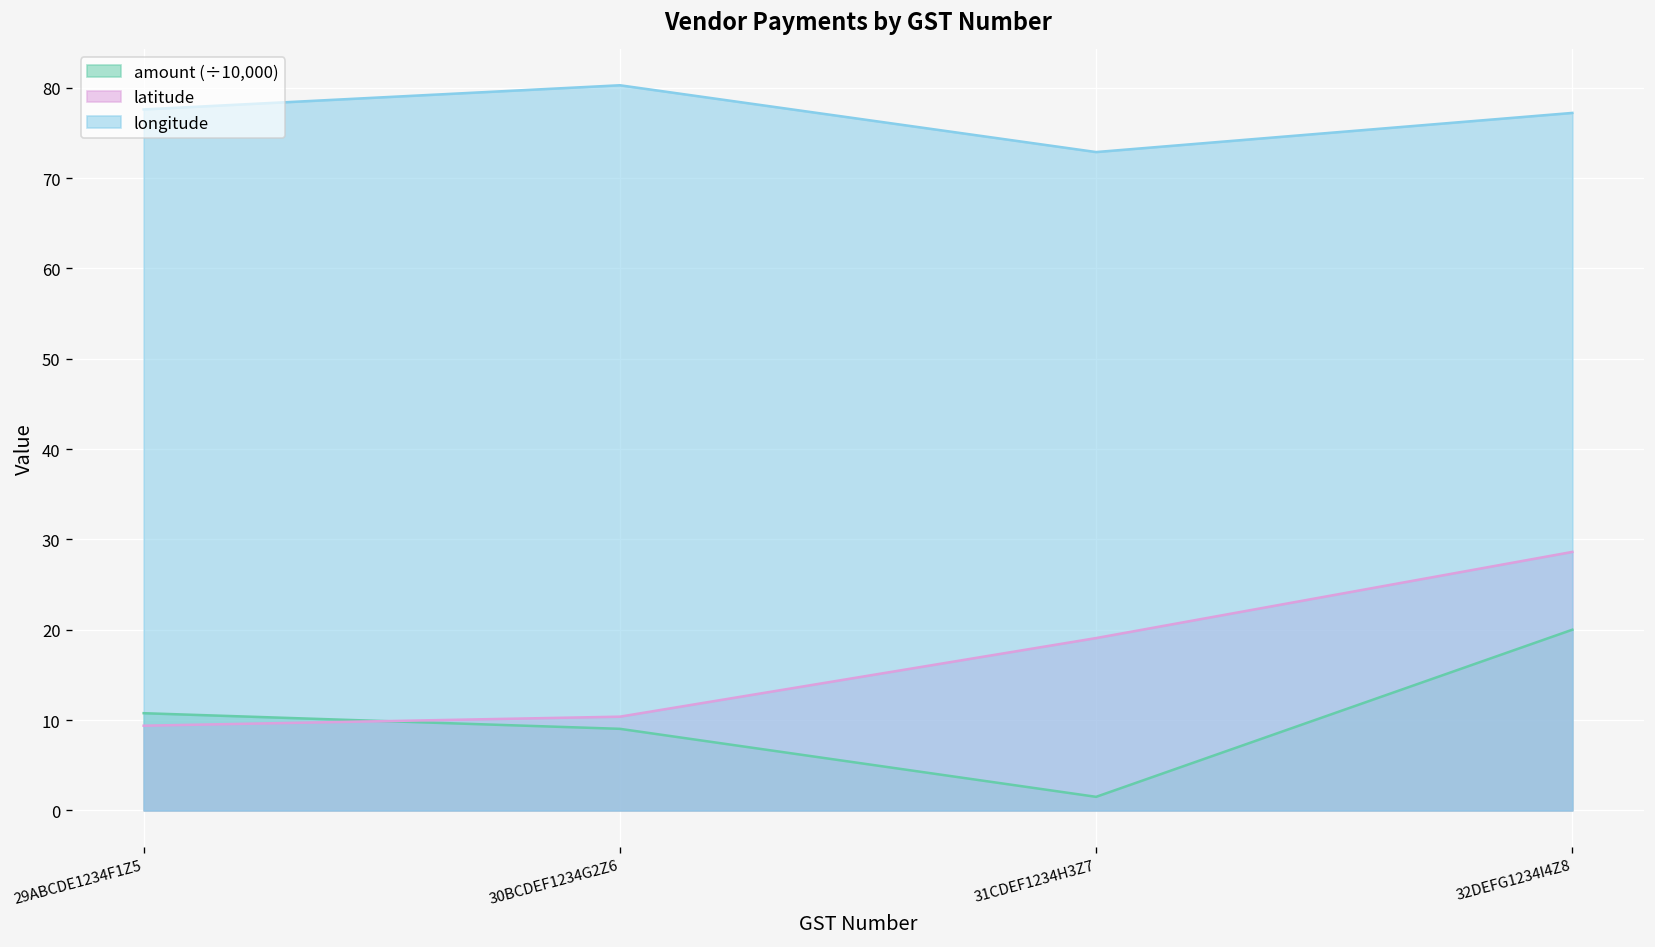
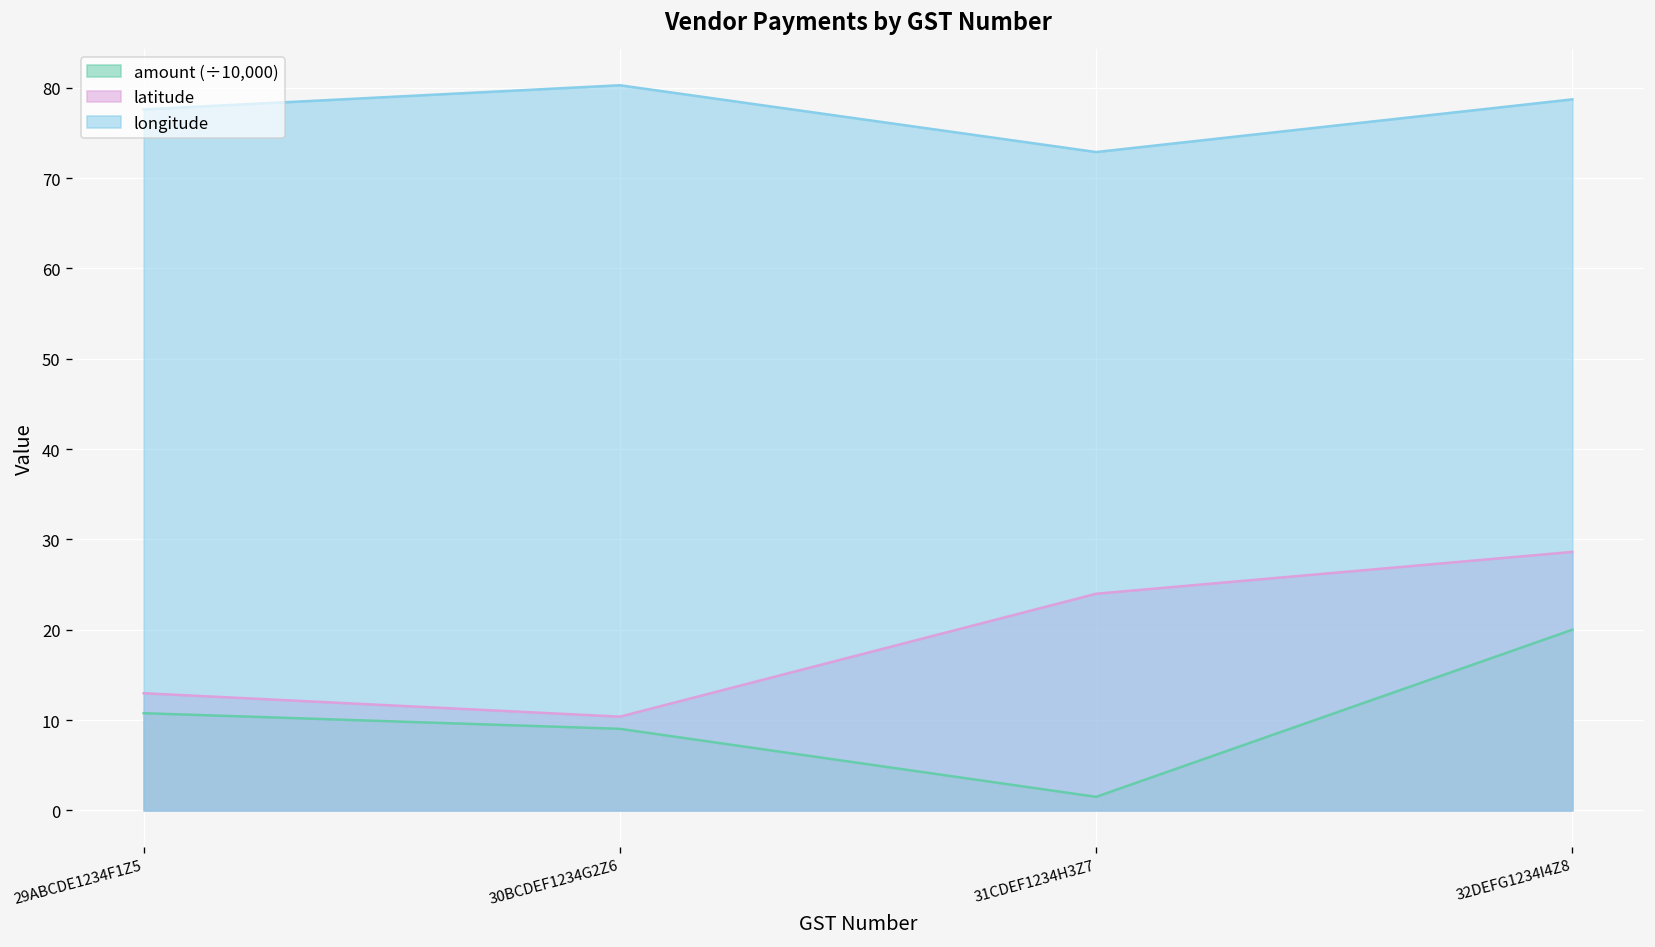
  {
    "amount (÷10,000)": {
      "29ABCDE1234F1Z5": 11,
      "30BCDEF1234G2Z6": 9,
      "31CDEF1234H3Z7": 2,
      "32DEFG1234I4Z8": 20
    },
    "latitude": {
-     "29ABCDE1234F1Z5": 9,
+     "29ABCDE1234F1Z5": 13,
      "30BCDEF1234G2Z6": 10,
-     "31CDEF1234H3Z7": 19,
+     "31CDEF1234H3Z7": 24,
      "32DEFG1234I4Z8": 29
    },
    "longitude": {
      "30BCDEF1234G2Z6": 80,
      "31CDEF1234H3Z7": 73,
-     "32DEFG1234I4Z8": 77
+     "32DEFG1234I4Z8": 79
    }
  }
